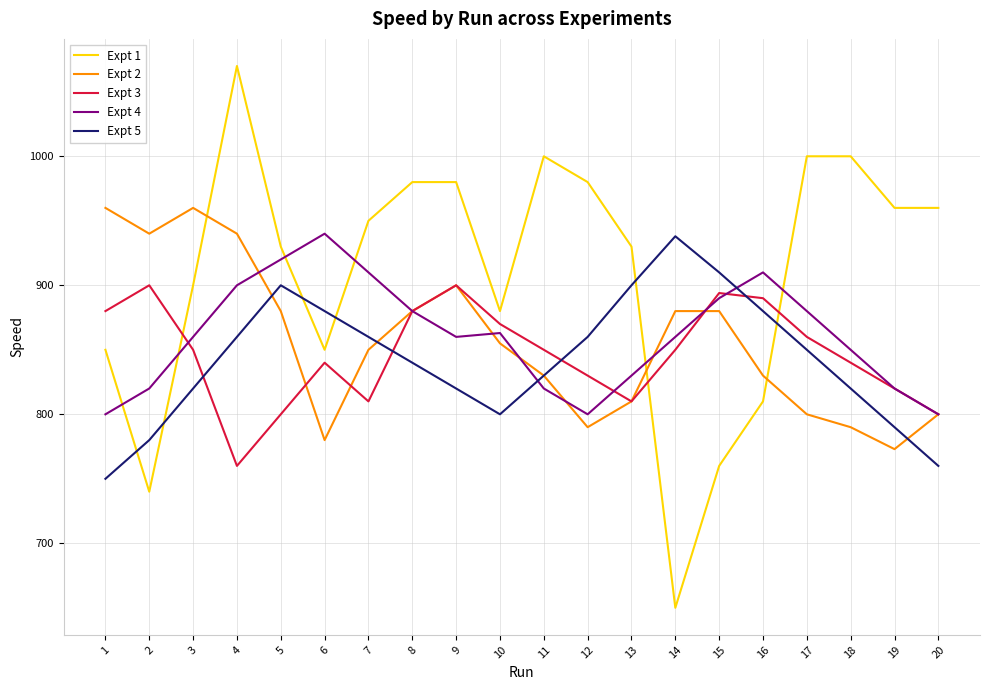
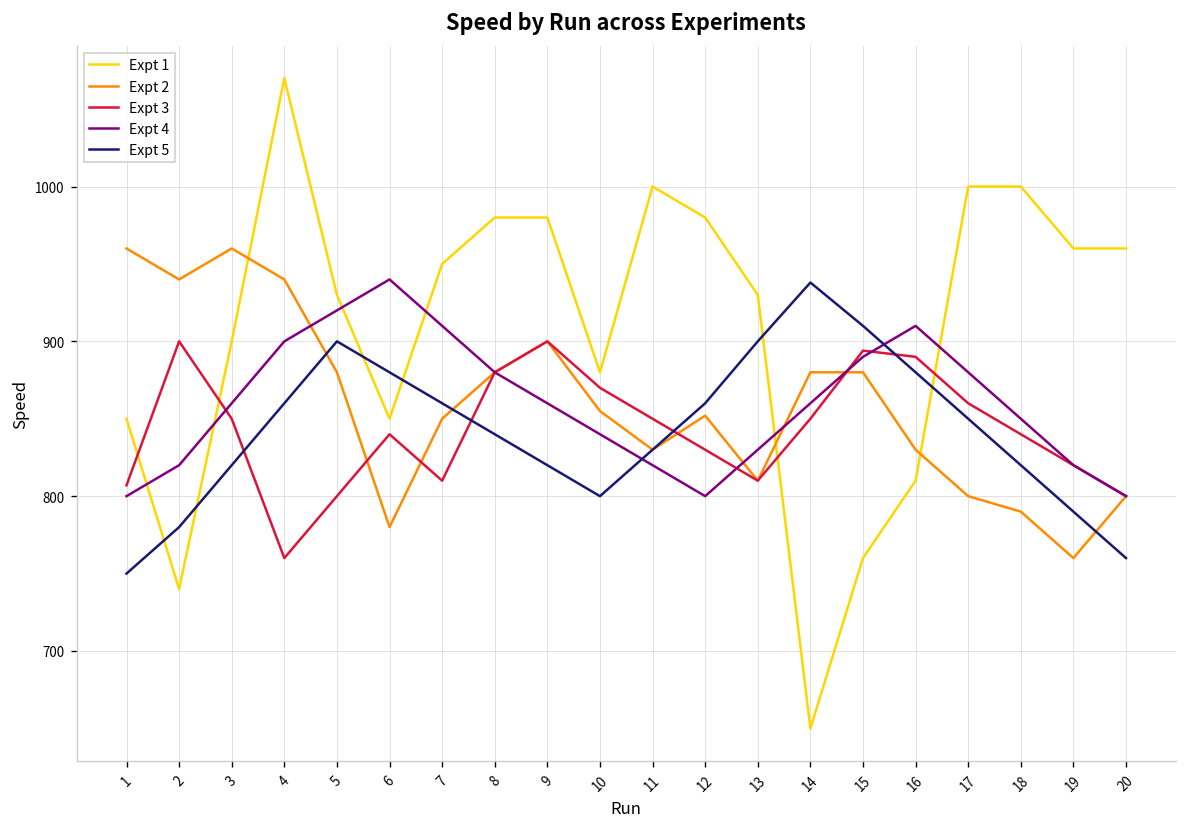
  {
    "Expt 1": {
      "1": 850,
      "2": 740,
      "3": 900,
      "4": 1070,
      "5": 930,
      "6": 850,
      "7": 950,
      "8": 980,
      "9": 980,
      "10": 880,
      "11": 1000,
      "12": 980,
      "13": 930,
      "14": 650,
      "15": 760,
      "16": 810,
      "17": 1000,
      "18": 1000,
      "19": 960,
      "20": 960
    },
    "Expt 2": {
      "1": 960,
      "2": 940,
      "3": 960,
      "4": 940,
      "5": 880,
      "6": 780,
      "7": 850,
      "10": 855,
-     "12": 790,
+     "12": 852,
      "14": 880,
      "15": 880,
      "16": 830,
      "17": 800,
      "18": 790,
-     "19": 773
+     "19": 760
    },
    "Expt 3": {
-     "1": 880,
+     "1": 807,
      "2": 900,
      "3": 850,
      "4": 760,
      "5": 800,
      "6": 840,
      "7": 810,
      "10": 870,
      "11": 850,
      "12": 830,
      "14": 850,
      "15": 894,
      "16": 890,
      "17": 860,
      "18": 840
    },
    "Expt 4": {
      "1": 800,
      "2": 820,
      "3": 860,
      "4": 900,
      "5": 920,
      "6": 940,
      "7": 910,
      "9": 860,
-     "10": 863,
+     "10": 840,
      "11": 820,
      "12": 800,
      "13": 830,
      "14": 860,
      "15": 890,
      "16": 910,
      "17": 880,
      "18": 850
    },
    "Expt 5": {
      "1": 750,
      "2": 780,
      "3": 820,
      "4": 860,
      "5": 900,
      "6": 880,
      "7": 860,
      "8": 840,
      "9": 820,
      "10": 800,
      "12": 860,
      "13": 900,
      "14": 938,
      "15": 910,
      "16": 880,
      "17": 850,
      "18": 820,
      "19": 790,
      "20": 760
    }
  }
